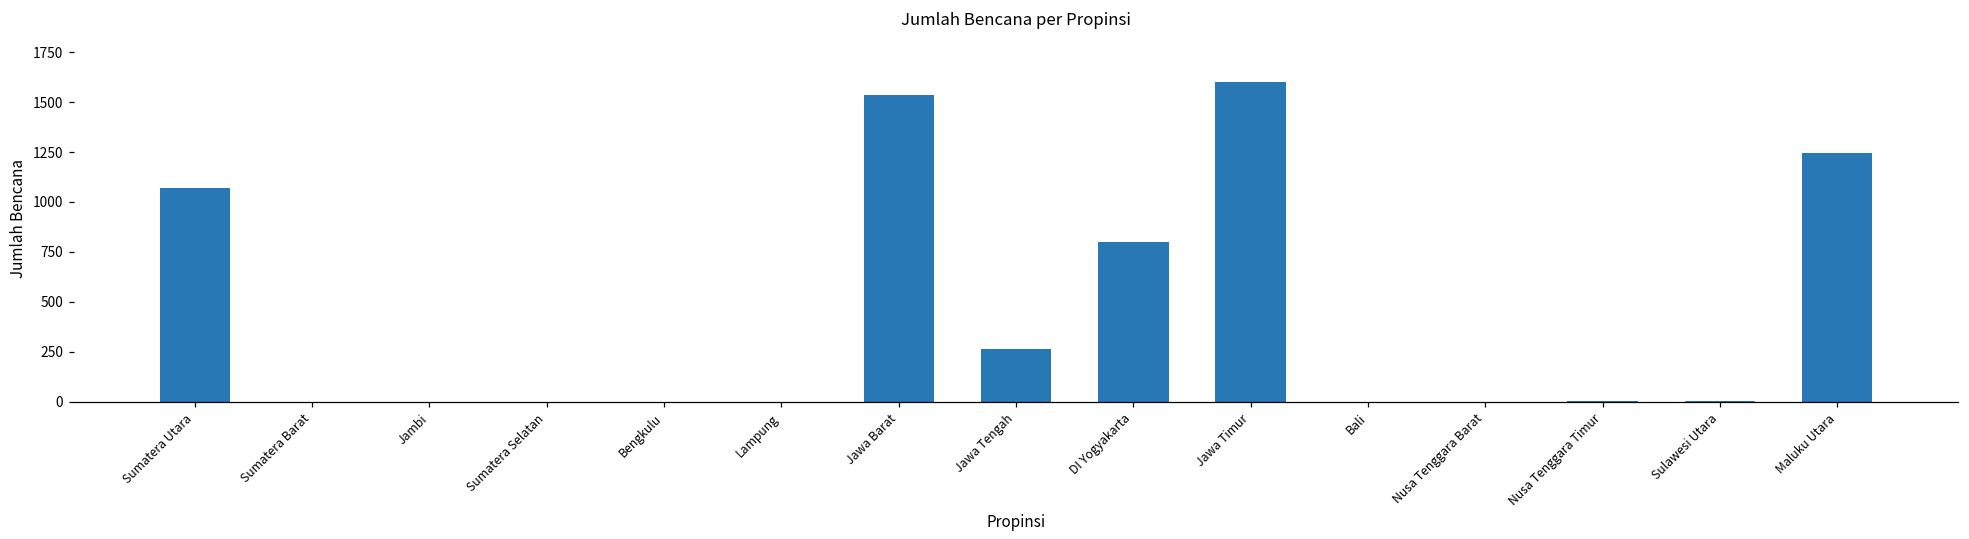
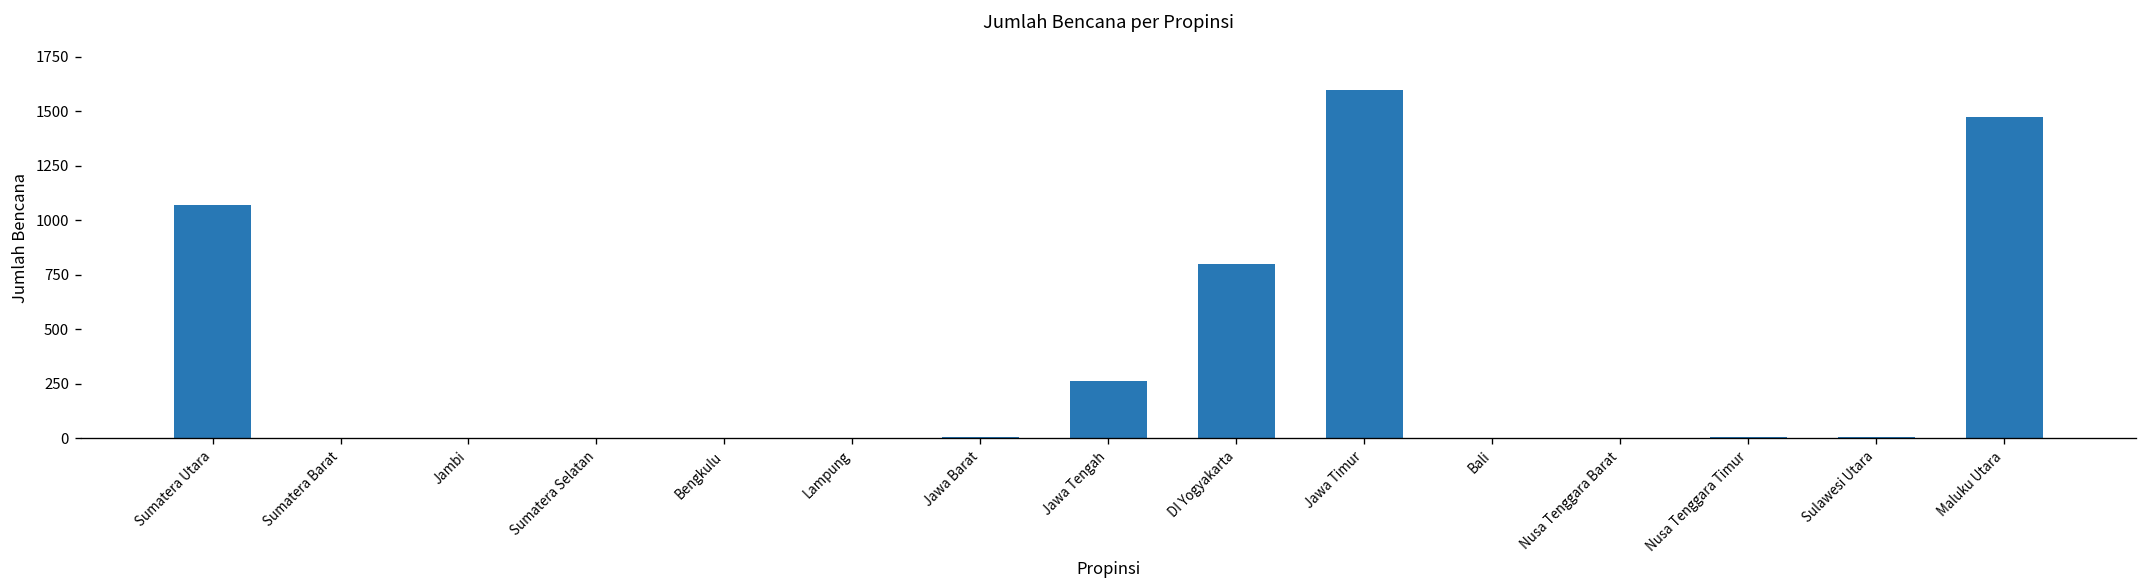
  {
    "Sumatera Utara": 1070,
    "Sumatera Barat": 0,
    "Jambi": 0,
    "Sumatera Selatan": 0,
    "Bengkulu": 0,
    "Lampung": 0,
-   "Jawa Barat": 1530,
+   "Jawa Barat": 10,
    "Jawa Tengah": 260,
    "DI Yogyakarta": 800,
    "Jawa Timur": 1600,
    "Bali": 0,
    "Nusa Tenggara Barat": 0,
-   "Maluku Utara": 1250
+   "Maluku Utara": 1480
  }
